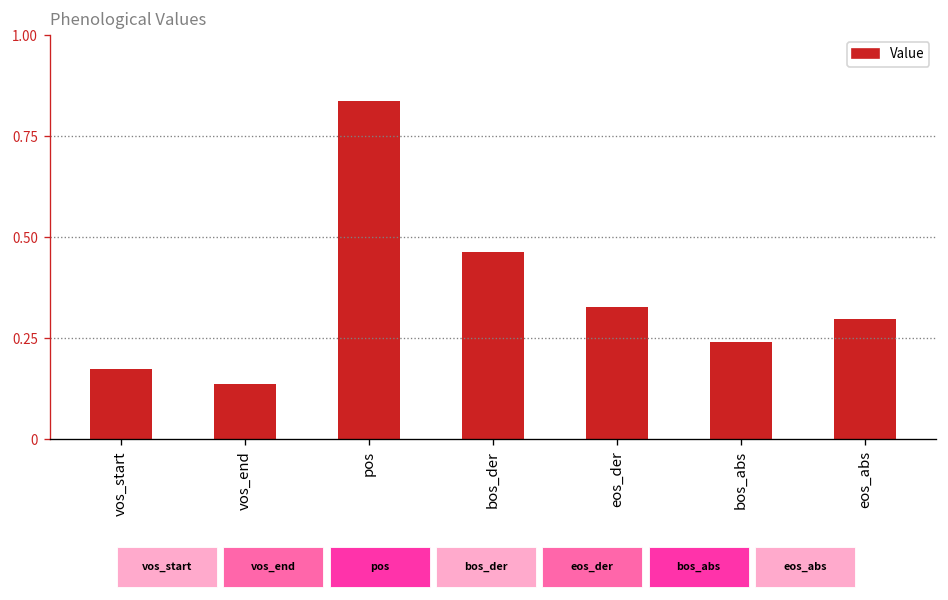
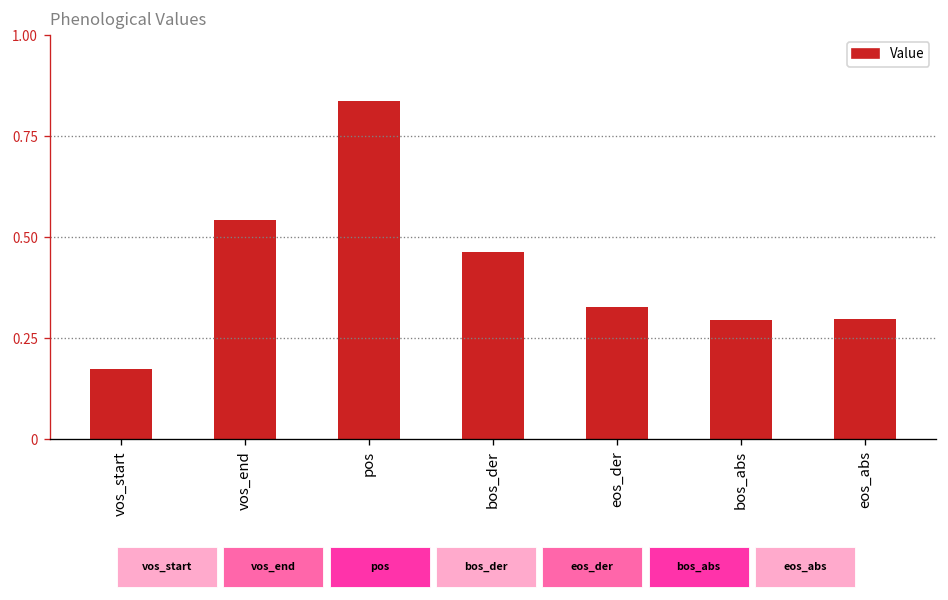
  {
    "vos_start": 0.17,
-   "vos_end": 0.14,
+   "vos_end": 0.54,
    "pos": 0.84,
    "bos_der": 0.46,
    "eos_der": 0.33,
-   "bos_abs": 0.24,
+   "bos_abs": 0.30,
    "eos_abs": 0.30
  }
